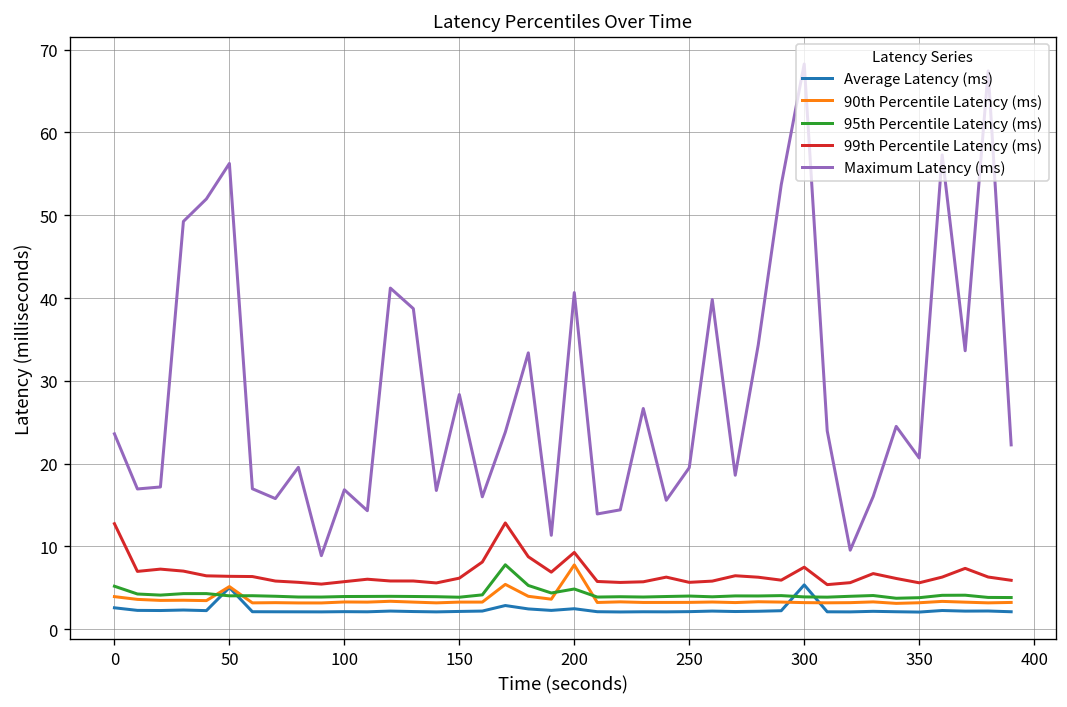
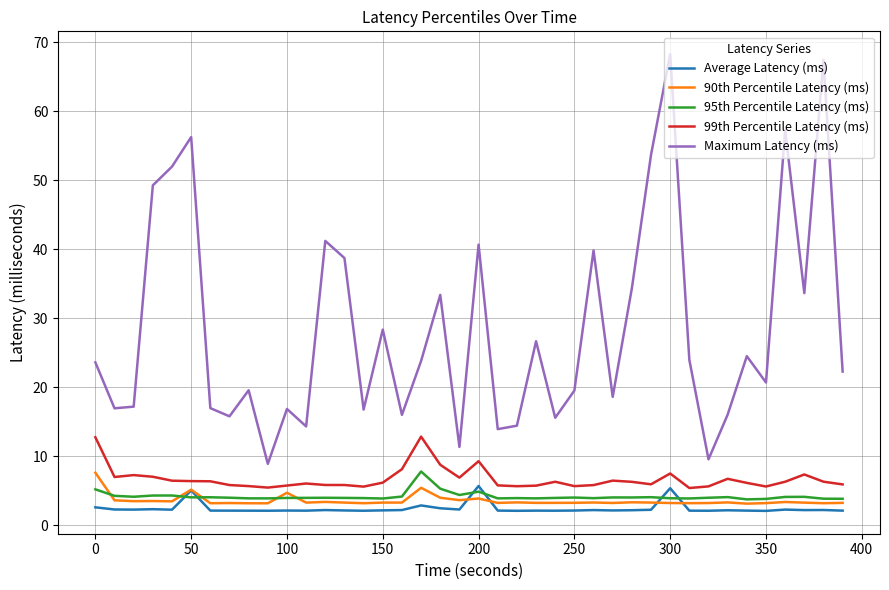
  {
    "Average Latency (ms)": {
      "0": 3,
      "100": 2,
      "150": 2,
-     "200": 2,
+     "200": 6,
      "250": 2,
      "300": 5,
      "350": 2
    },
    "90th Percentile Latency (ms)": {
-     "0": 4,
-     "100": 3,
+     "0": 8,
+     "100": 5,
      "150": 3,
-     "200": 8,
+     "200": 4,
      "250": 3,
      "300": 3,
      "350": 3
    },
    "95th Percentile Latency (ms)": {
      "0": 5,
      "50": 4,
      "100": 4,
      "150": 4,
      "200": 5,
      "250": 4,
      "300": 4,
      "350": 4
    },
    "99th Percentile Latency (ms)": {
      "0": 13,
      "50": 6,
      "100": 6,
      "150": 6,
      "200": 9,
      "250": 6,
      "300": 7,
      "350": 6
    },
    "Maximum Latency (ms)": {
      "0": 24,
      "50": 56,
      "100": 17,
      "150": 28,
      "200": 41,
      "250": 20,
      "350": 21
    }
  }
